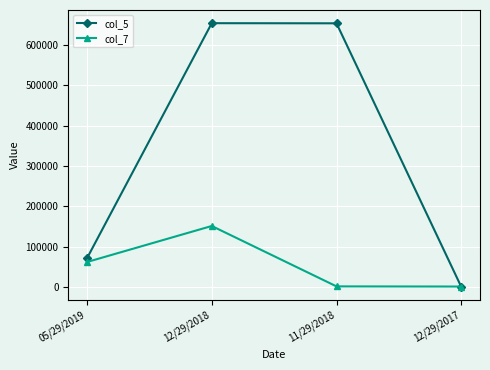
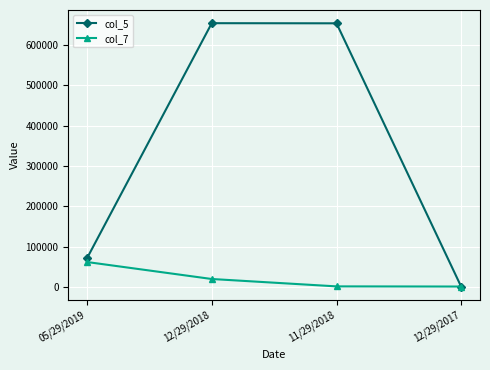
  {
    "col_5": {
      "05/29/2019": 70000,
      "12/29/2018": 650000,
      "11/29/2018": 650000
    },
    "col_7": {
      "05/29/2019": 60000,
-     "12/29/2018": 150000,
+     "12/29/2018": 20000,
      "11/29/2018": 0
    }
  }
